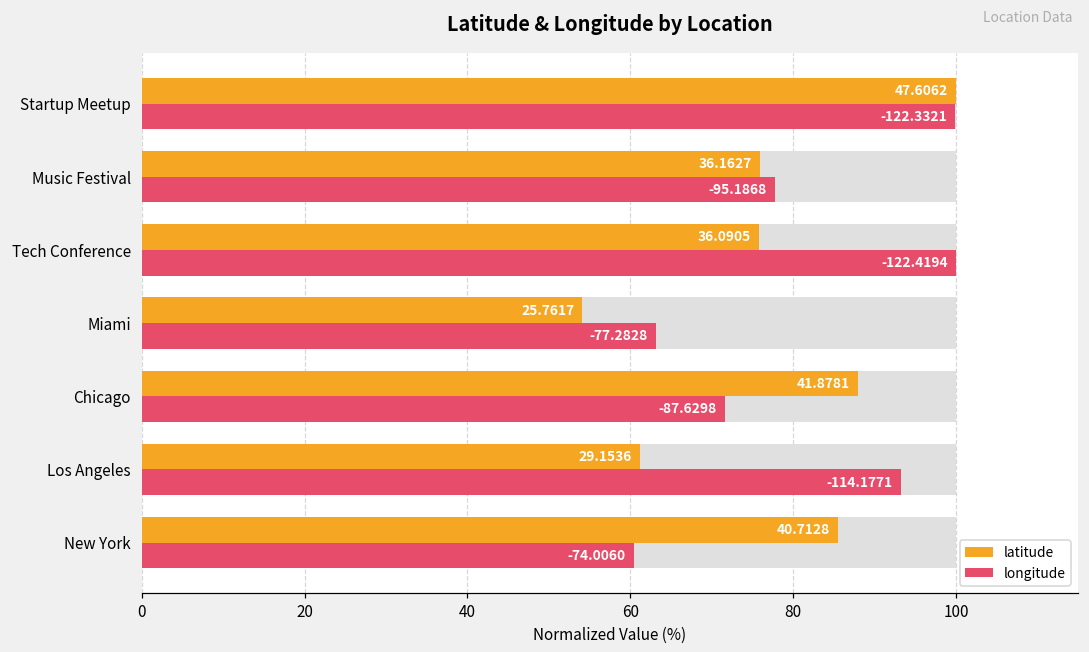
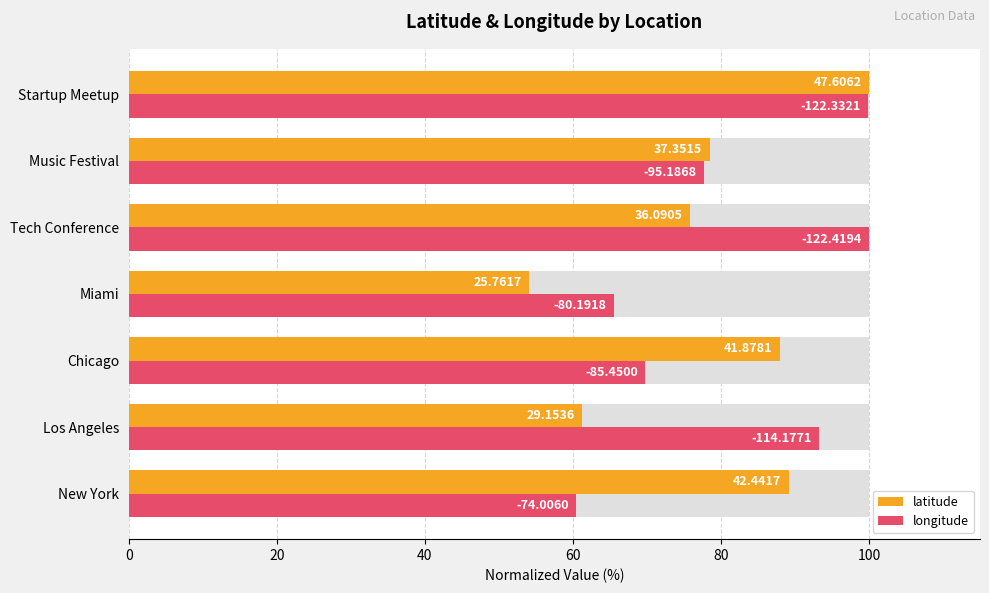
  {
    "latitude": {
-     "Music Festival": 36.1627,
-     "New York": 40.7128
+     "Music Festival": 37.3515,
+     "New York": 42.4417
    },
    "longitude": {
-     "Miami": -77.2828,
-     "Chicago": -87.6298
+     "Miami": -80.1918,
+     "Chicago": -85.4500
    }
  }
